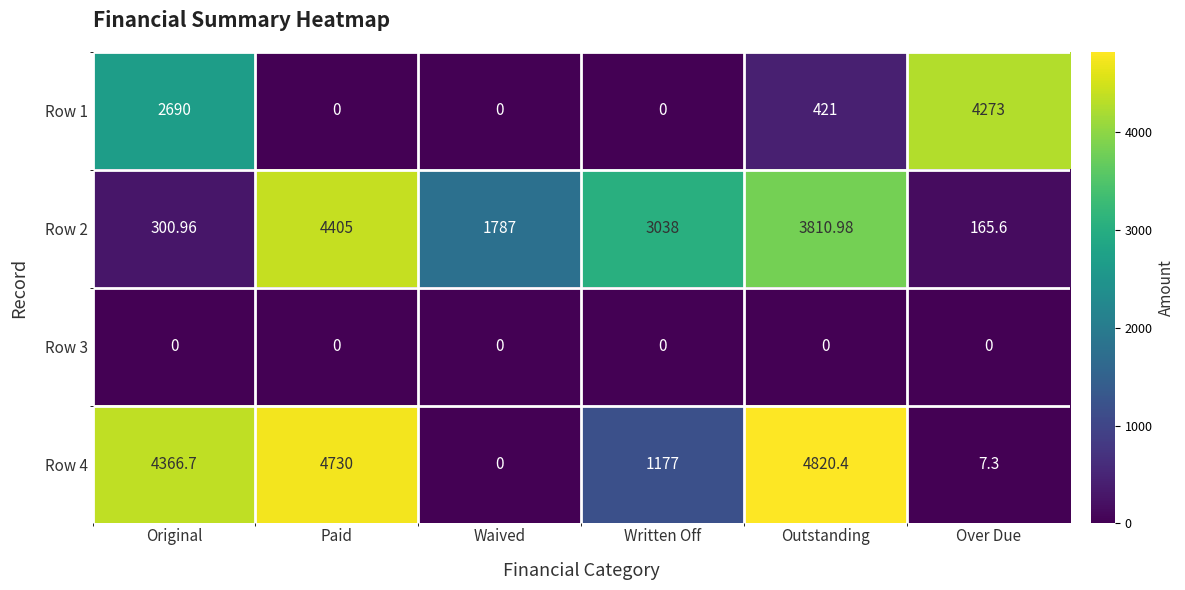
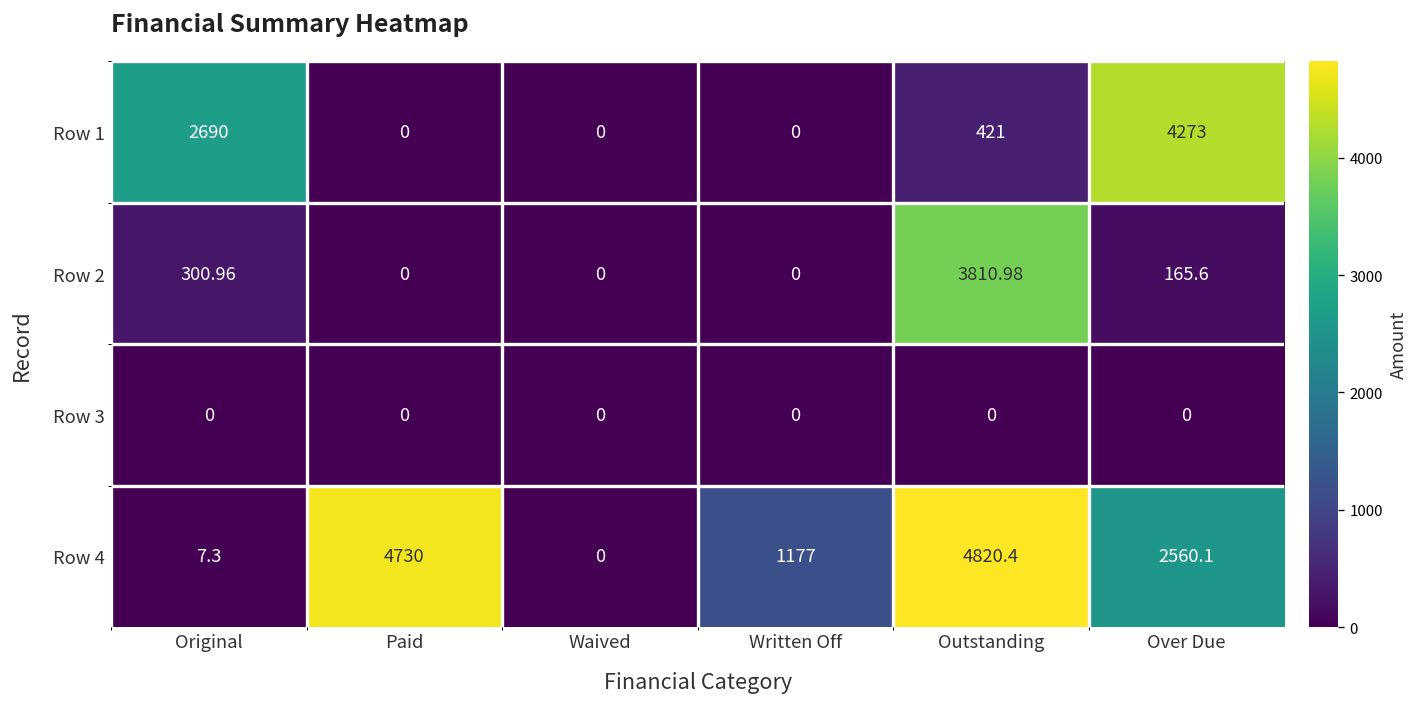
  {
    "Row 1": {
      "Original": 2690,
      "Paid": 0,
      "Waived": 0,
      "Written Off": 0,
      "Outstanding": 421,
      "Over Due": 4273
    },
    "Row 2": {
      "Original": 300.96,
-     "Paid": 4405,
-     "Waived": 1787,
-     "Written Off": 3038,
+     "Paid": 0,
+     "Waived": 0,
+     "Written Off": 0,
      "Outstanding": 3810.98,
      "Over Due": 165.6
    },
    "Row 3": {
      "Original": 0,
      "Paid": 0,
      "Waived": 0,
      "Written Off": 0,
      "Outstanding": 0,
      "Over Due": 0
    },
    "Row 4": {
-     "Original": 4366.7,
+     "Original": 7.3,
      "Paid": 4730,
      "Waived": 0,
      "Written Off": 1177,
      "Outstanding": 4820.4,
-     "Over Due": 7.3
+     "Over Due": 2560.1
    }
  }
